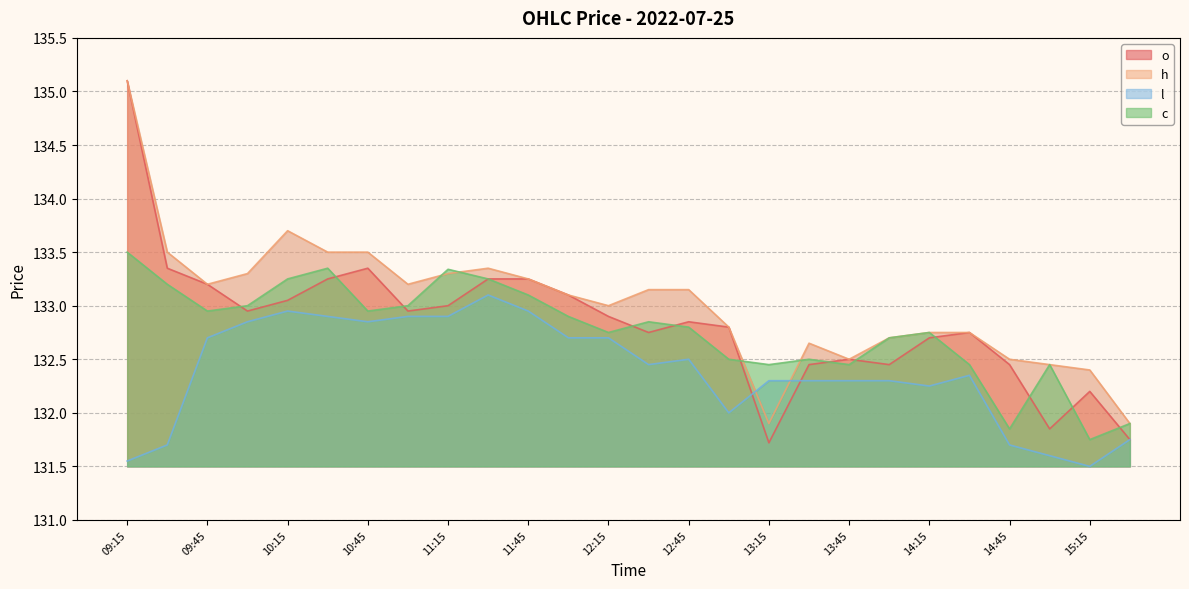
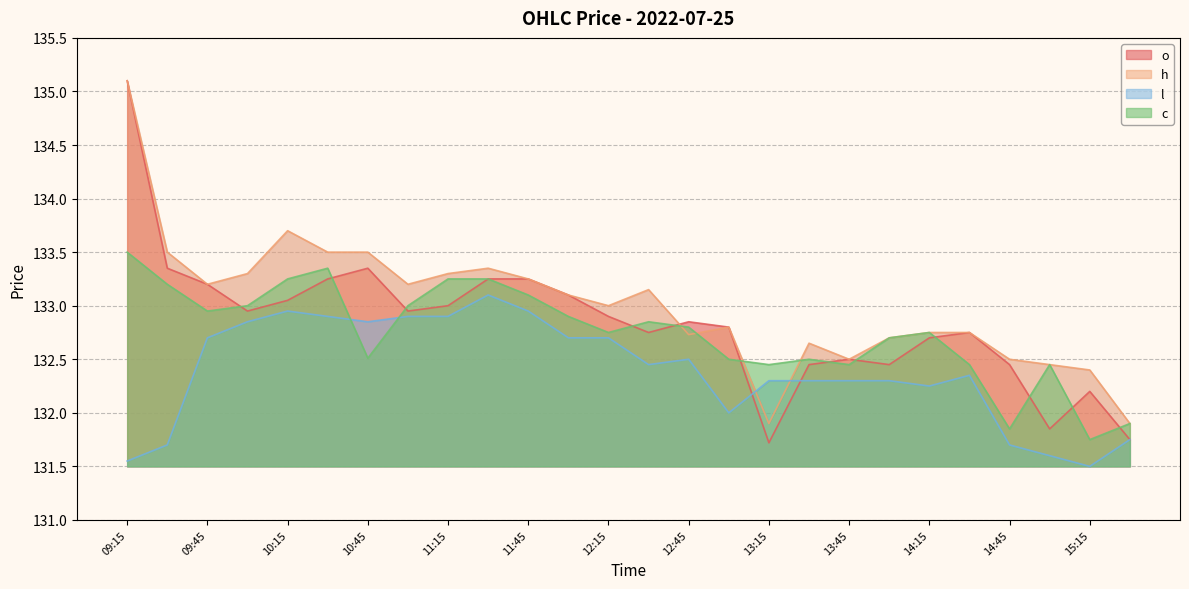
  {
    "o": {
      "10:15": 133.05,
      "10:45": 133.35,
      "11:15": 133.00,
      "12:15": 132.90,
      "12:45": 132.85,
      "13:15": 131.72,
      "14:15": 132.70,
      "14:45": 132.45,
      "15:15": 132.20
    },
    "h": {
-     "12:45": 133.15,
+     "12:45": 132.73,
      "13:15": 131.90
    },
    "c": {
      "09:15": 133.50,
      "09:45": 132.95,
      "10:15": 133.25,
-     "10:45": 132.95,
-     "11:15": 133.34,
+     "10:45": 132.51,
+     "11:15": 133.25,
      "11:45": 133.10,
      "12:15": 132.75,
      "12:45": 132.80,
      "13:15": 132.45,
      "13:45": 132.45,
      "14:45": 131.85,
      "15:15": 131.75
    }
  }
